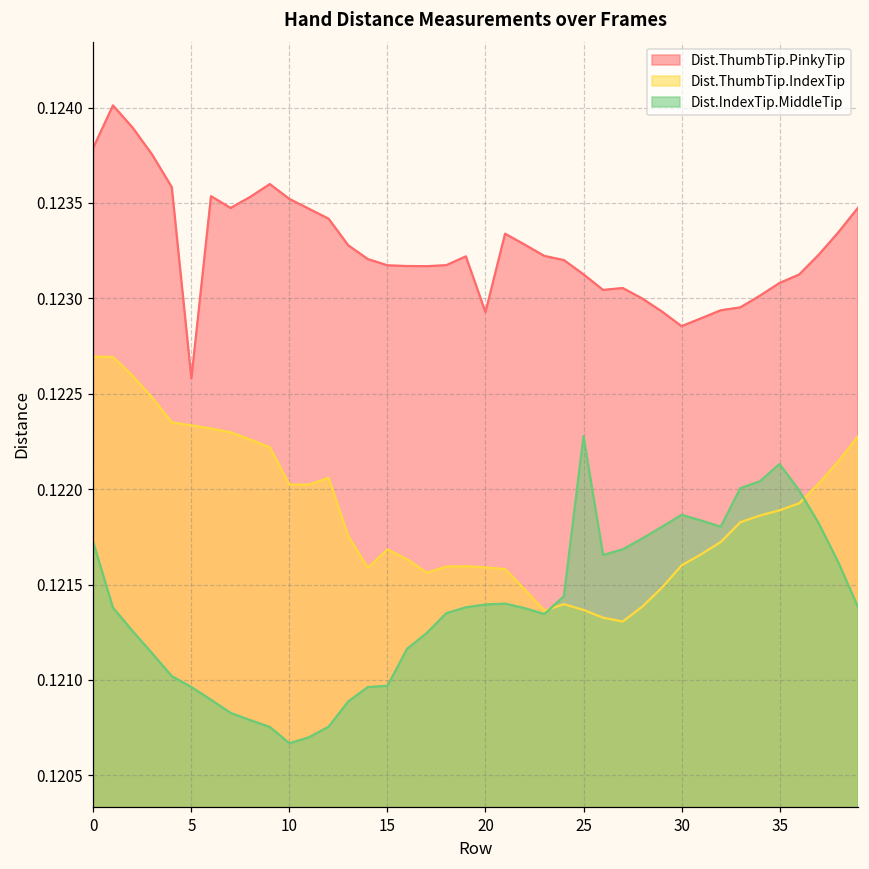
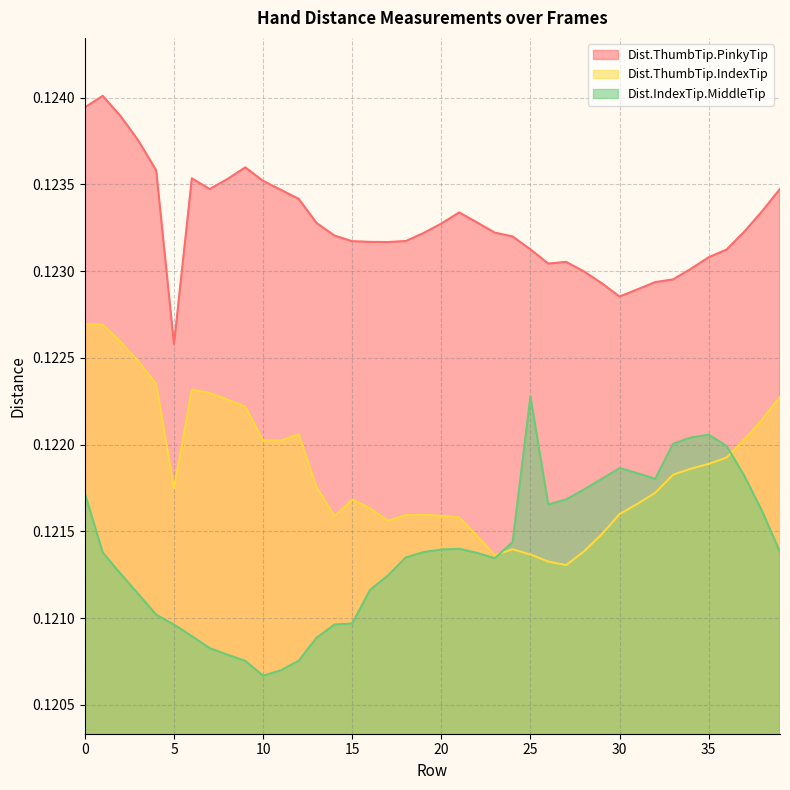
  {
    "Dist.ThumbTip.PinkyTip": {
-     "0": 0.12379,
+     "0": 0.12394,
      "5": 0.12258,
      "10": 0.12352,
      "15": 0.12317,
-     "20": 0.12293,
+     "20": 0.12327,
      "25": 0.12313,
      "30": 0.12285,
      "35": 0.12308
    },
    "Dist.ThumbTip.IndexTip": {
      "0": 0.12269,
-     "5": 0.12233,
+     "5": 0.12175,
      "10": 0.12202,
      "15": 0.12168,
      "20": 0.12159,
      "25": 0.12137,
      "30": 0.12160,
      "35": 0.12189
    },
    "Dist.IndexTip.MiddleTip": {
      "0": 0.12172,
      "5": 0.12096,
      "10": 0.12067,
      "15": 0.12097,
      "20": 0.12140,
      "25": 0.12228,
      "30": 0.12187,
-     "35": 0.12213
+     "35": 0.12206
    }
  }
